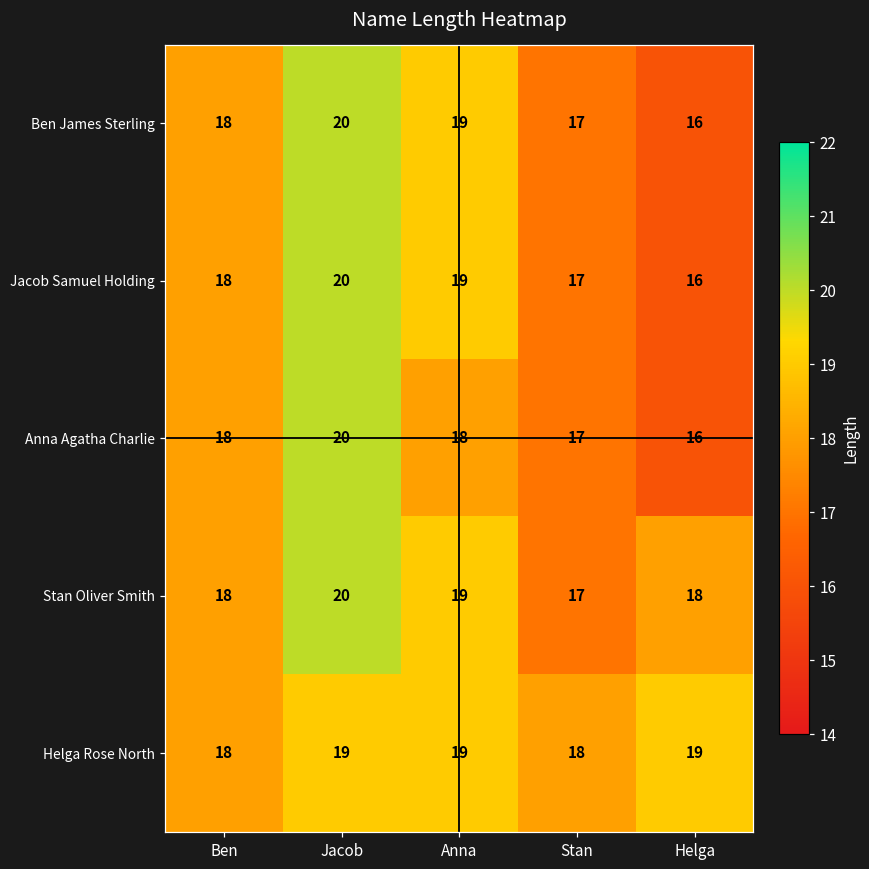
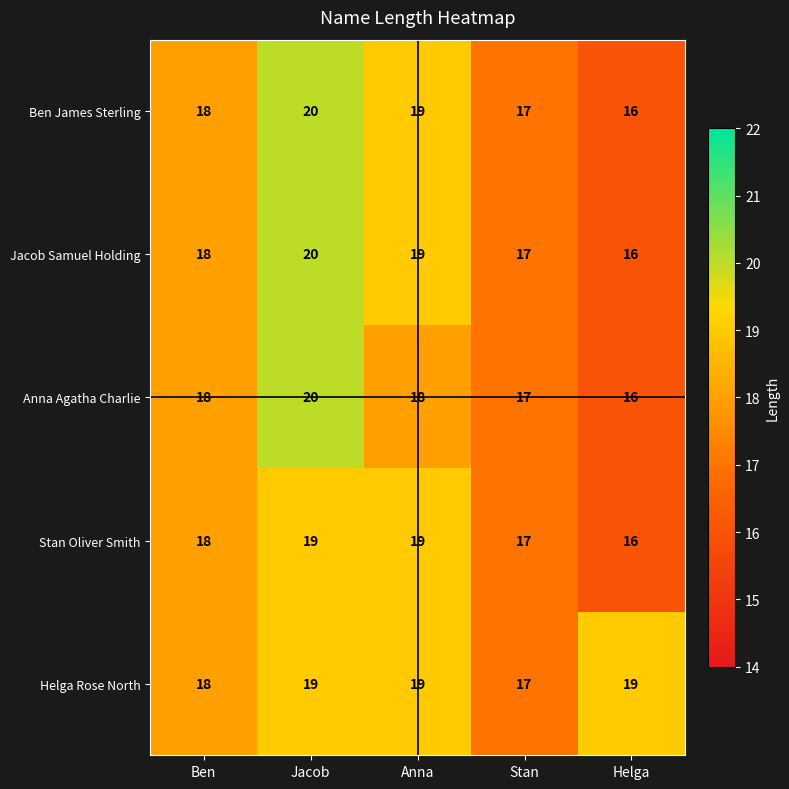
  {
    "Ben James Sterling": {
      "Ben": 18,
      "Jacob": 20,
      "Anna": 19,
      "Stan": 17,
      "Helga": 16
    },
    "Jacob Samuel Holding": {
      "Ben": 18,
      "Jacob": 20,
      "Anna": 19,
      "Stan": 17,
      "Helga": 16
    },
    "Anna Agatha Charlie": {
      "Ben": 18,
      "Jacob": 20,
      "Anna": 18,
      "Stan": 17,
      "Helga": 16
    },
    "Stan Oliver Smith": {
      "Ben": 18,
-     "Jacob": 20,
+     "Jacob": 19,
      "Anna": 19,
      "Stan": 17,
-     "Helga": 18
+     "Helga": 16
    },
    "Helga Rose North": {
      "Ben": 18,
      "Jacob": 19,
      "Anna": 19,
-     "Stan": 18,
+     "Stan": 17,
      "Helga": 19
    }
  }
